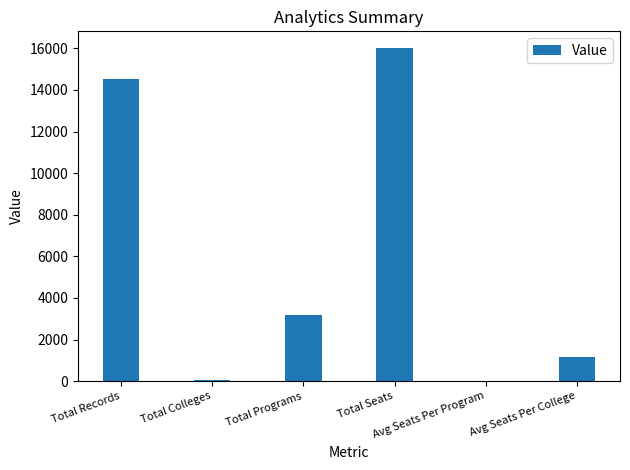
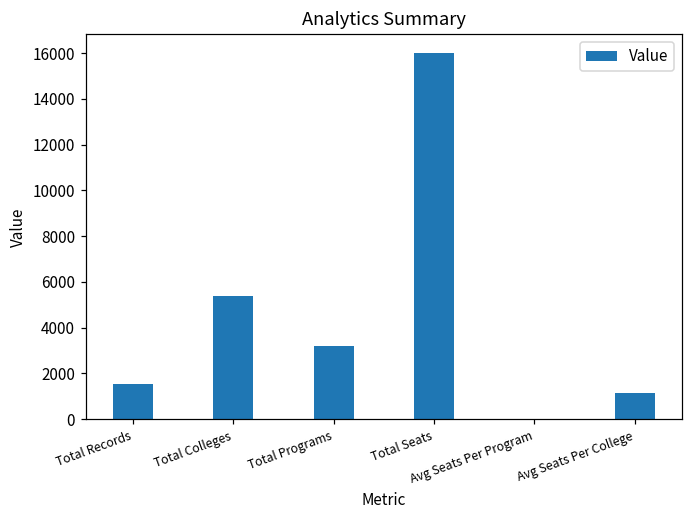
  {
-   "Total Records": 14500,
-   "Total Colleges": 100,
+   "Total Records": 1500,
+   "Total Colleges": 5400,
    "Total Programs": 3200,
    "Total Seats": 16000,
    "Avg Seats Per College": 1100
  }
